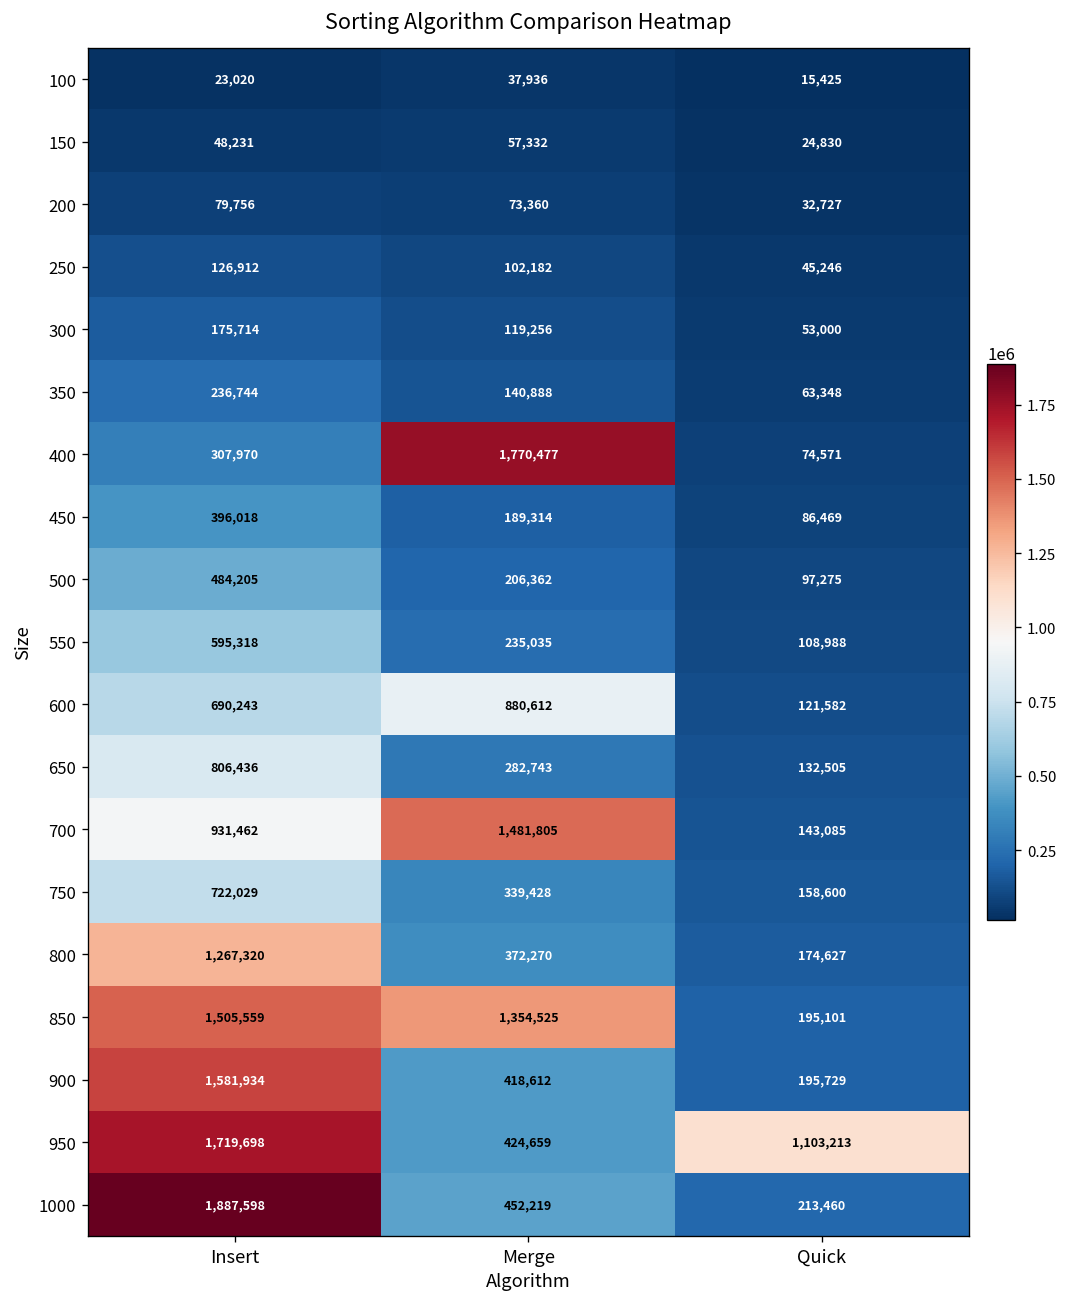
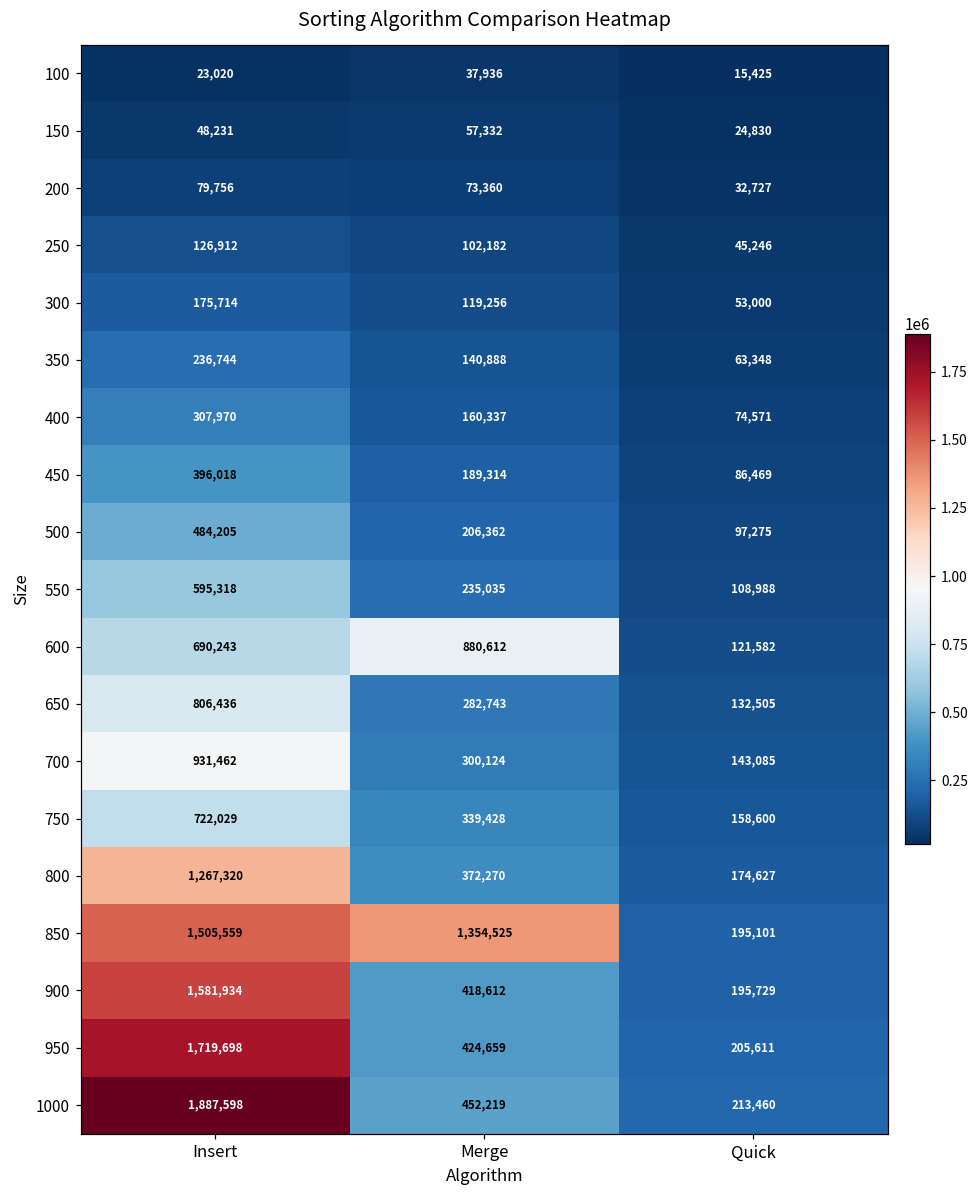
  {
    "100": {
      "Insert": "23,020",
      "Merge": "37,936",
      "Quick": "15,425"
    },
    "150": {
      "Insert": "48,231",
      "Merge": "57,332",
      "Quick": "24,830"
    },
    "200": {
      "Insert": "79,756",
      "Merge": "73,360",
      "Quick": "32,727"
    },
    "250": {
      "Insert": "126,912",
      "Merge": "102,182",
      "Quick": "45,246"
    },
    "300": {
      "Insert": "175,714",
      "Merge": "119,256",
      "Quick": "53,000"
    },
    "350": {
      "Insert": "236,744",
      "Merge": "140,888",
      "Quick": "63,348"
    },
    "400": {
      "Insert": "307,970",
-     "Merge": "1,770,477",
+     "Merge": "160,337",
      "Quick": "74,571"
    },
    "450": {
      "Insert": "396,018",
      "Merge": "189,314",
      "Quick": "86,469"
    },
    "500": {
      "Insert": "484,205",
      "Merge": "206,362",
      "Quick": "97,275"
    },
    "550": {
      "Insert": "595,318",
      "Merge": "235,035",
      "Quick": "108,988"
    },
    "600": {
      "Insert": "690,243",
      "Merge": "880,612",
      "Quick": "121,582"
    },
    "650": {
      "Insert": "806,436",
      "Merge": "282,743",
      "Quick": "132,505"
    },
    "700": {
      "Insert": "931,462",
-     "Merge": "1,481,805",
+     "Merge": "300,124",
      "Quick": "143,085"
    },
    "750": {
      "Insert": "722,029",
      "Merge": "339,428",
      "Quick": "158,600"
    },
    "800": {
      "Insert": "1,267,320",
      "Merge": "372,270",
      "Quick": "174,627"
    },
    "850": {
      "Insert": "1,505,559",
      "Merge": "1,354,525",
      "Quick": "195,101"
    },
    "900": {
      "Insert": "1,581,934",
      "Merge": "418,612",
      "Quick": "195,729"
    },
    "950": {
      "Insert": "1,719,698",
      "Merge": "424,659",
-     "Quick": "1,103,213"
+     "Quick": "205,611"
    },
    "1000": {
      "Insert": "1,887,598",
      "Merge": "452,219",
      "Quick": "213,460"
    }
  }
